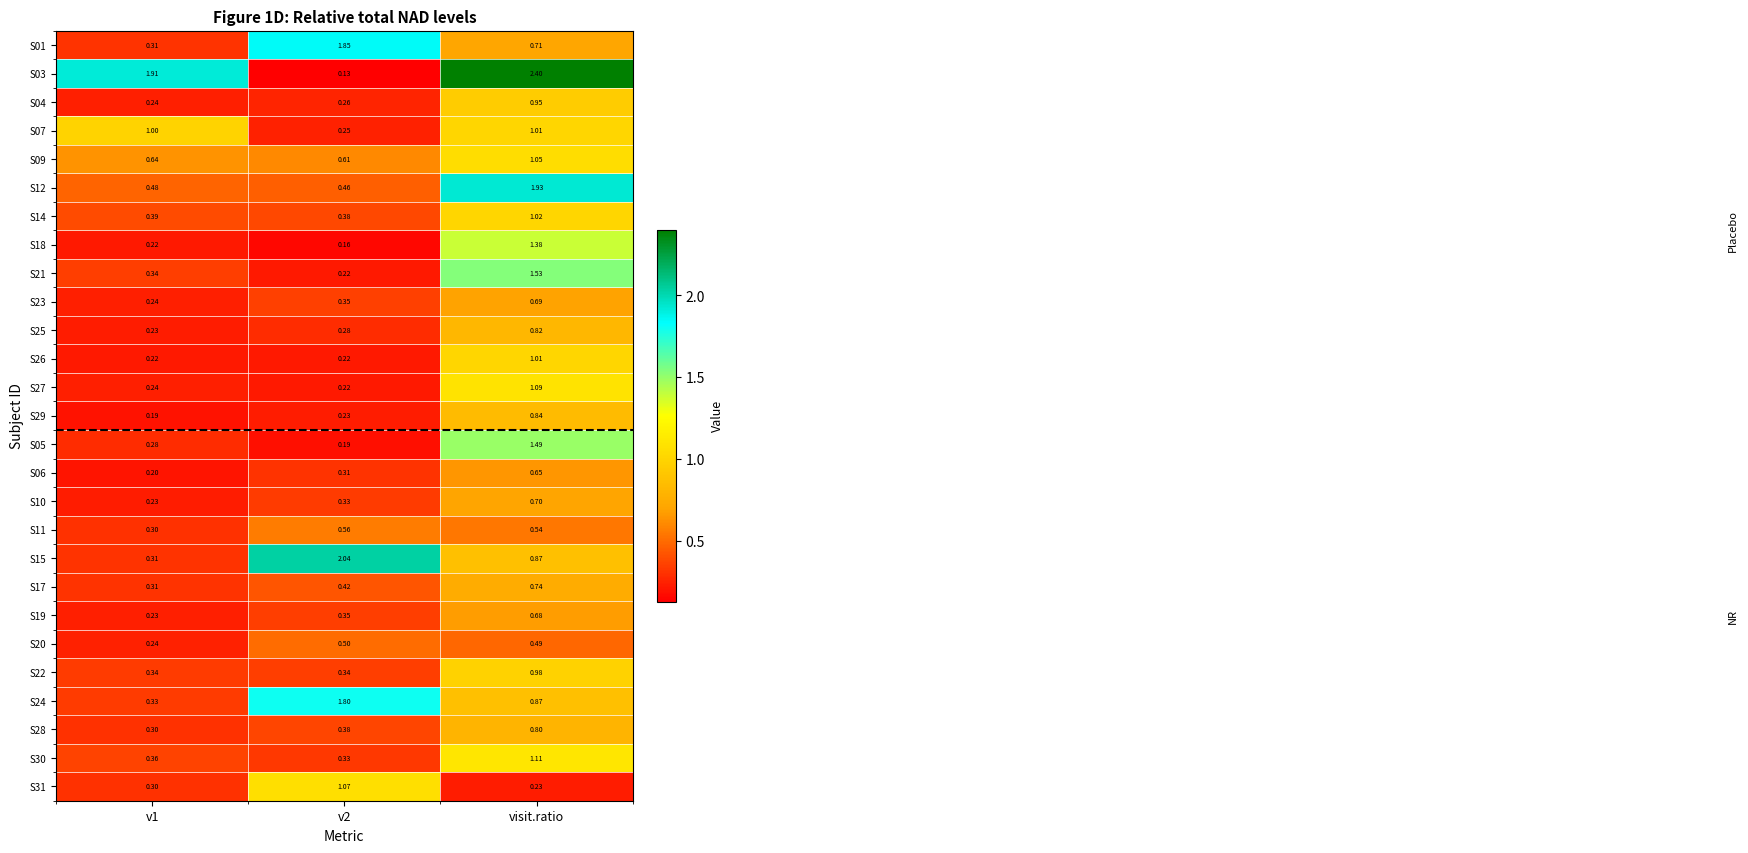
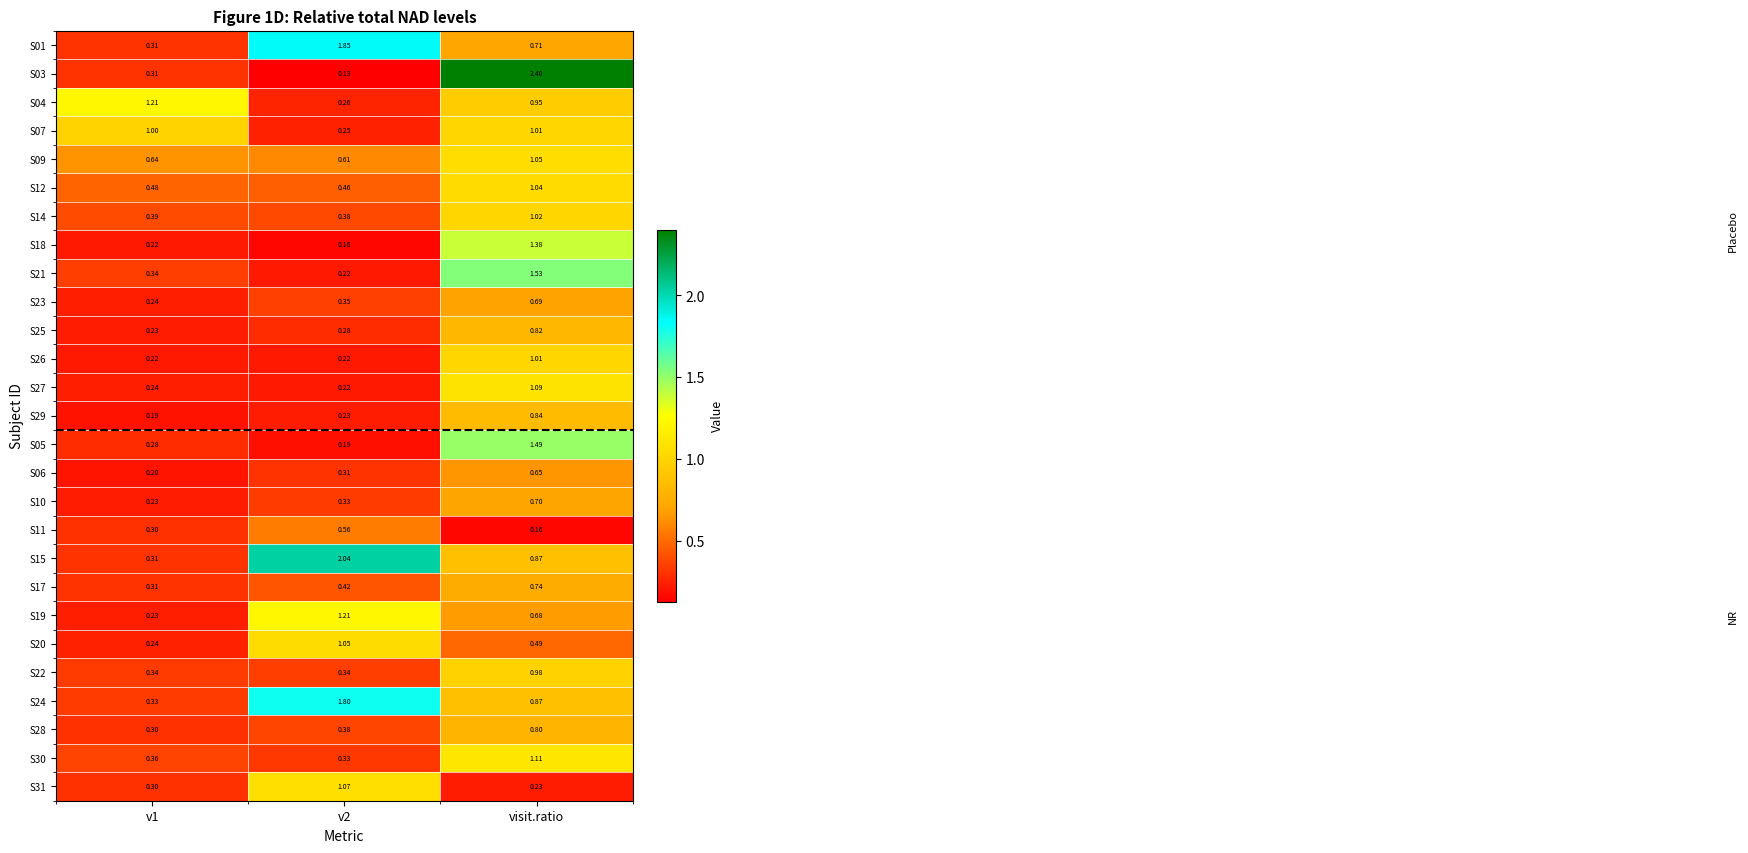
  {
    "S01": {
      "v1": 0.31,
      "v2": 1.85,
      "visit.ratio": 0.71
    },
    "S03": {
-     "v1": 1.91,
+     "v1": 0.31,
      "v2": 0.13,
      "visit.ratio": 2.40
    },
    "S04": {
-     "v1": 0.24,
+     "v1": 1.21,
      "v2": 0.26,
      "visit.ratio": 0.95
    },
    "S07": {
      "v1": 1.00,
      "v2": 0.25,
      "visit.ratio": 1.01
    },
    "S09": {
      "v1": 0.64,
      "v2": 0.61,
      "visit.ratio": 1.05
    },
    "S12": {
      "v1": 0.48,
      "v2": 0.46,
-     "visit.ratio": 1.93
+     "visit.ratio": 1.04
    },
    "S14": {
      "v1": 0.39,
      "v2": 0.38,
      "visit.ratio": 1.02
    },
    "S18": {
      "v1": 0.22,
      "v2": 0.16,
      "visit.ratio": 1.38
    },
    "S21": {
      "v1": 0.34,
      "v2": 0.22,
      "visit.ratio": 1.53
    },
    "S23": {
      "v1": 0.24,
      "v2": 0.35,
      "visit.ratio": 0.69
    },
    "S25": {
      "v1": 0.23,
      "v2": 0.28,
      "visit.ratio": 0.82
    },
    "S26": {
      "v1": 0.22,
      "v2": 0.22,
      "visit.ratio": 1.01
    },
    "S27": {
      "v1": 0.24,
      "v2": 0.22,
      "visit.ratio": 1.09
    },
    "S29": {
      "v1": 0.19,
      "v2": 0.23,
      "visit.ratio": 0.84
    },
    "S05": {
      "v1": 0.28,
      "v2": 0.19,
      "visit.ratio": 1.49
    },
    "S06": {
      "v1": 0.20,
      "v2": 0.31,
      "visit.ratio": 0.65
    },
    "S10": {
      "v1": 0.23,
      "v2": 0.33,
      "visit.ratio": 0.70
    },
    "S11": {
      "v1": 0.30,
      "v2": 0.56,
-     "visit.ratio": 0.54
+     "visit.ratio": 0.16
    },
    "S15": {
      "v1": 0.31,
      "v2": 2.04,
      "visit.ratio": 0.87
    },
    "S17": {
      "v1": 0.31,
      "v2": 0.42,
      "visit.ratio": 0.74
    },
    "S19": {
      "v1": 0.23,
-     "v2": 0.35,
+     "v2": 1.21,
      "visit.ratio": 0.68
    },
    "S20": {
      "v1": 0.24,
-     "v2": 0.50,
+     "v2": 1.05,
      "visit.ratio": 0.49
    },
    "S22": {
      "v1": 0.34,
      "v2": 0.34,
      "visit.ratio": 0.98
    },
    "S24": {
      "v1": 0.33,
      "v2": 1.80,
      "visit.ratio": 0.87
    },
    "S28": {
      "v1": 0.30,
      "v2": 0.38,
      "visit.ratio": 0.80
    },
    "S30": {
      "v1": 0.36,
      "v2": 0.33,
      "visit.ratio": 1.11
    },
    "S31": {
      "v1": 0.30,
      "v2": 1.07,
      "visit.ratio": 0.23
    }
  }
